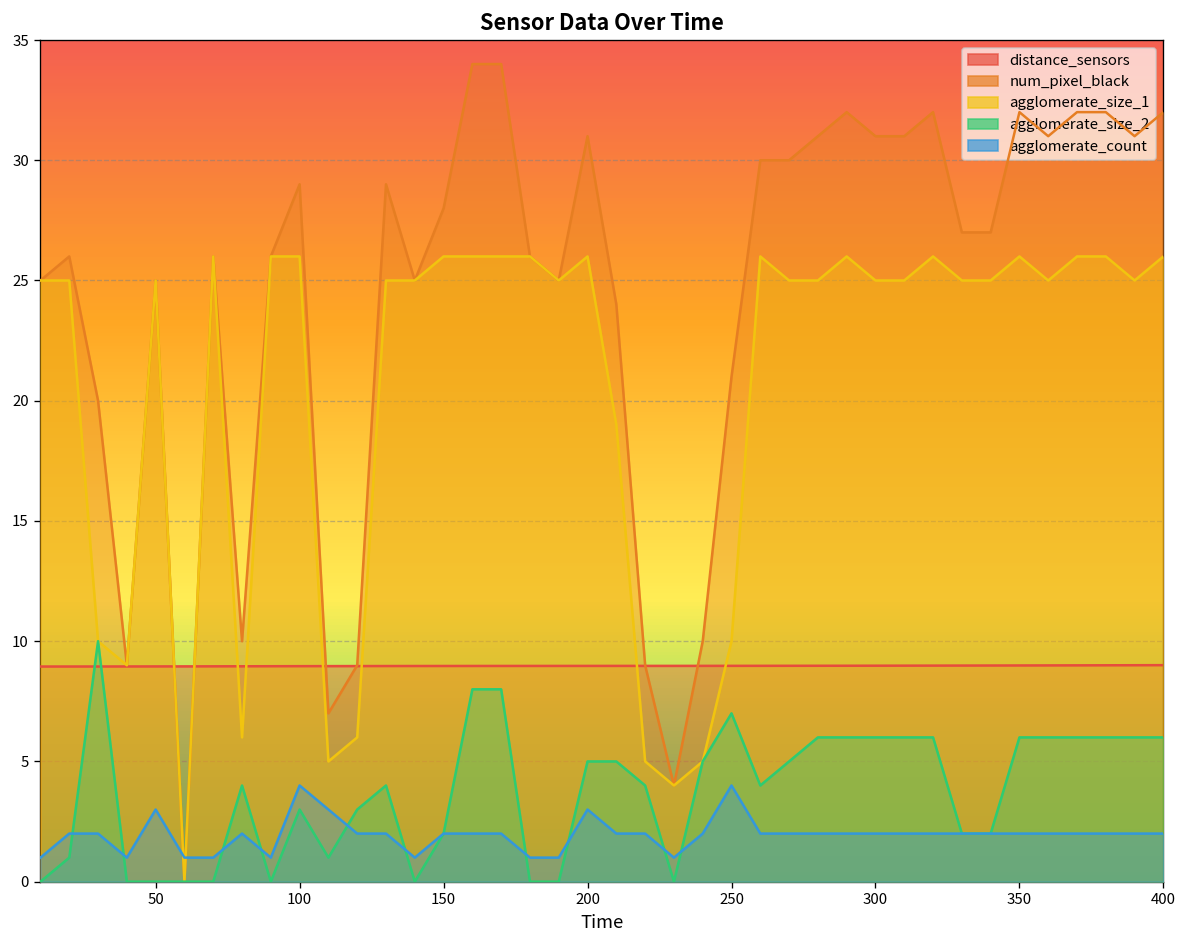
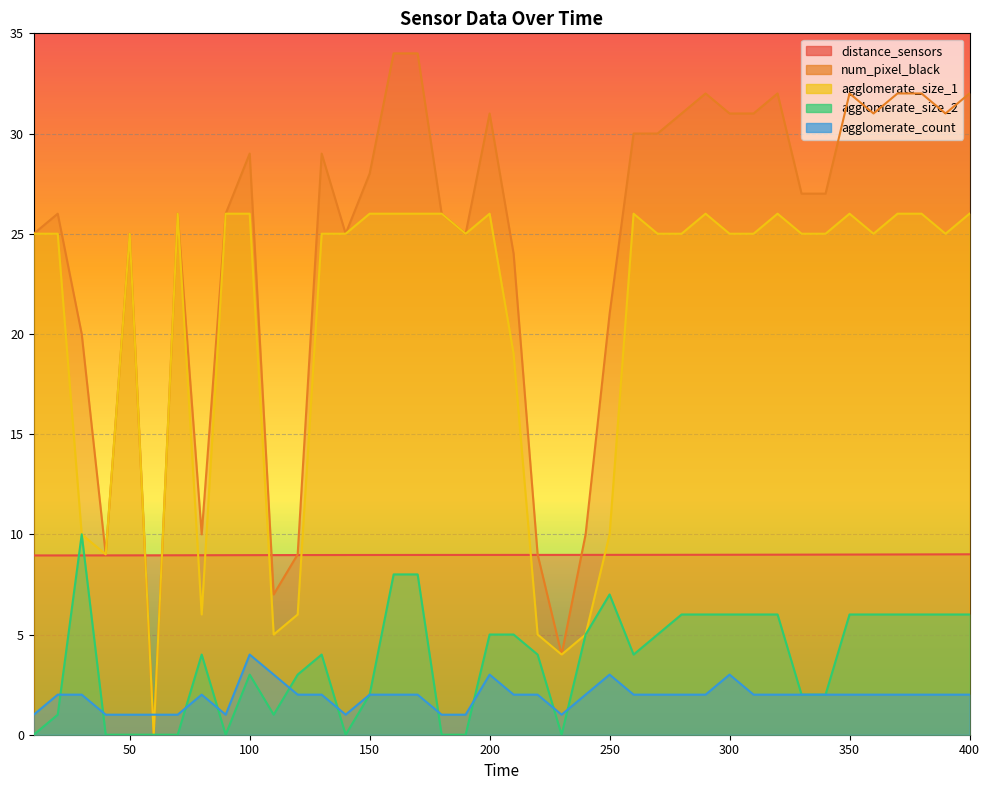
  {
    "agglomerate_size_2": {
      "50": 0,
      "100": 3,
      "200": 5,
      "250": 7,
      "300": 6,
      "350": 6,
      "400": 6
    },
    "agglomerate_count": {
-     "50": 3,
+     "50": 1,
      "100": 4,
      "200": 3,
-     "250": 4,
-     "300": 2,
+     "250": 3,
+     "300": 3,
      "350": 2,
      "400": 2
    }
  }
